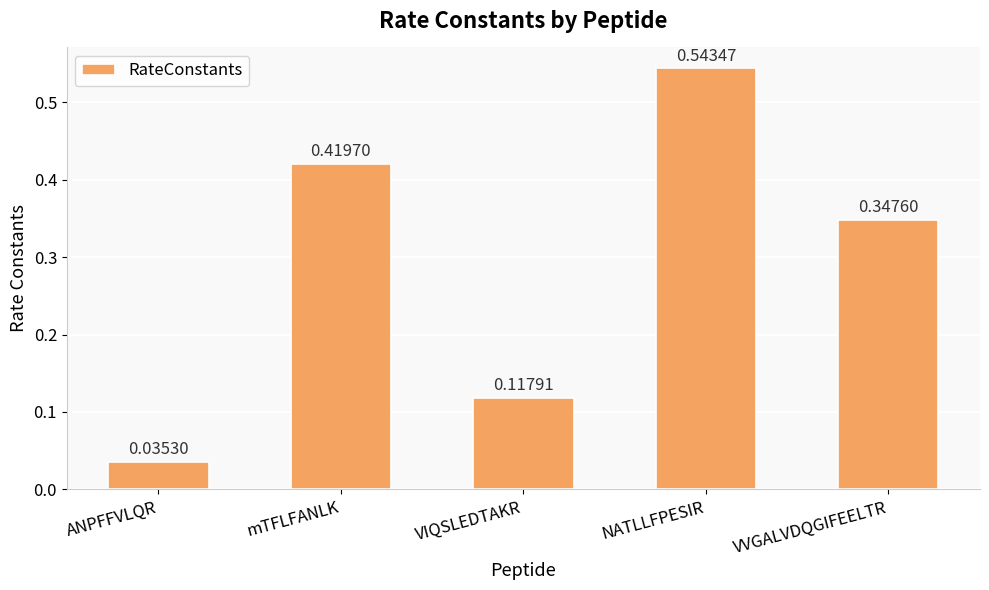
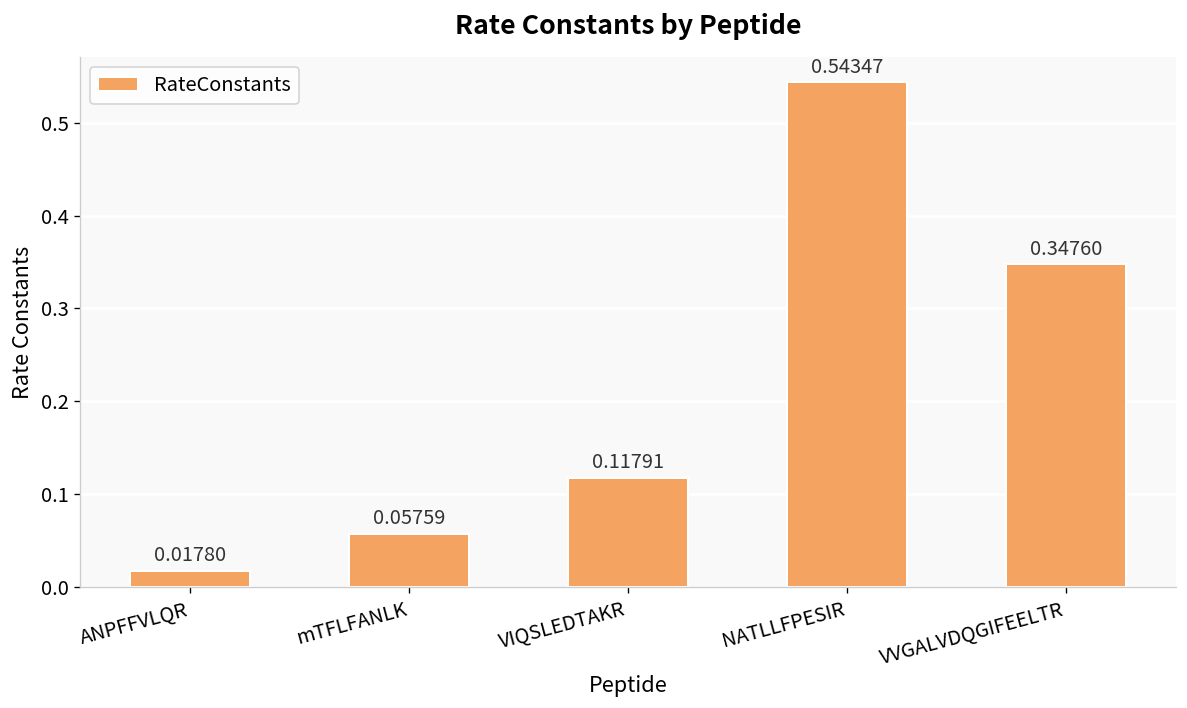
  {
-   "ANPFFVLQR": 0.03530,
-   "mTFLFANLK": 0.41970,
+   "ANPFFVLQR": 0.01780,
+   "mTFLFANLK": 0.05759,
    "VIQSLEDTAKR": 0.11791,
    "NATLLFPESIR": 0.54347,
    "VVGALVDQGIFEELTR": 0.34760
  }
